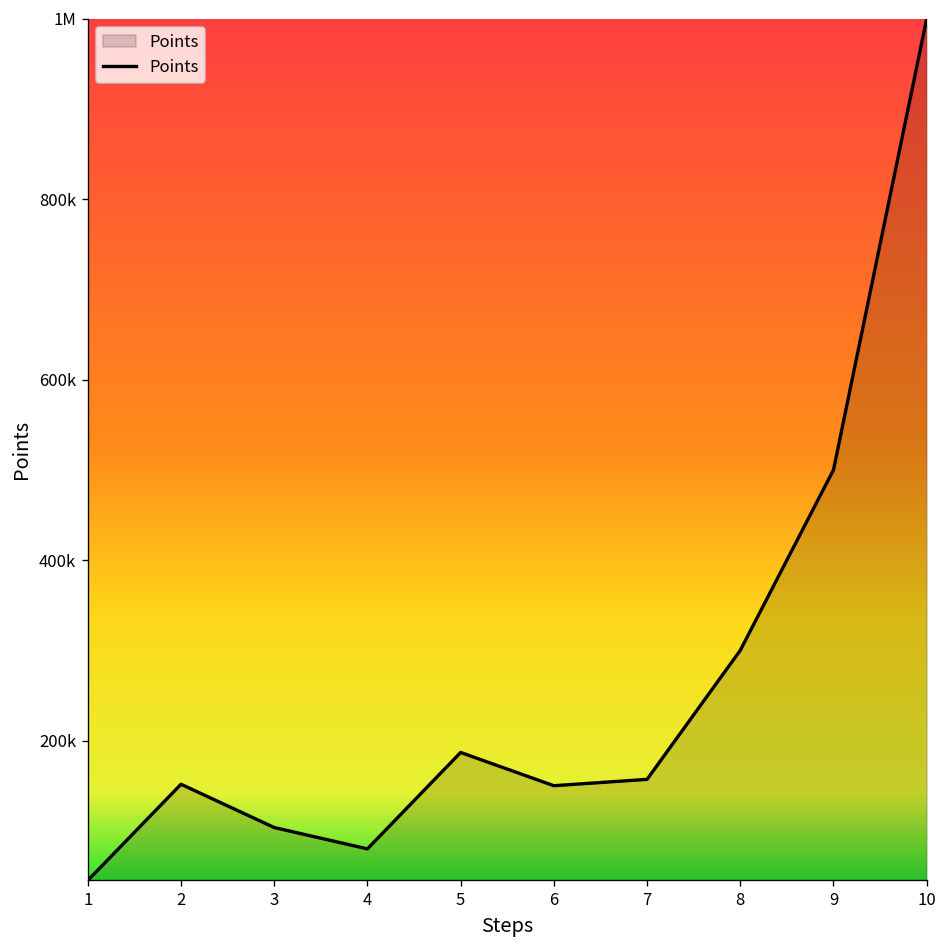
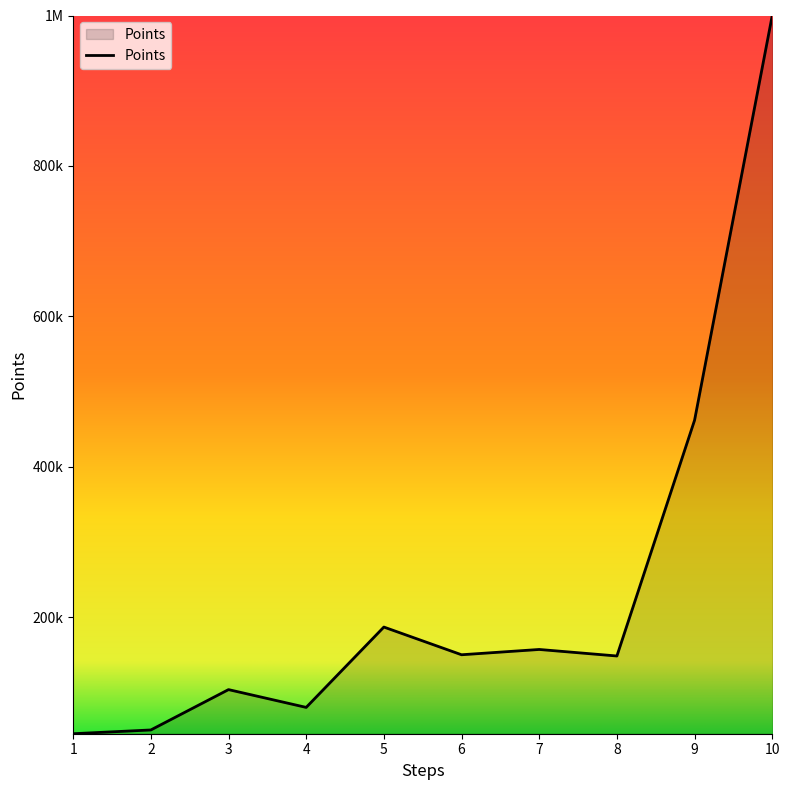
  {
    "1": 50000,
-   "2": 150000,
+   "2": 50000,
    "3": 100000,
    "4": 80000,
    "5": 190000,
    "6": 150000,
    "7": 160000,
-   "8": 300000,
-   "9": 500000,
+   "8": 150000,
+   "9": 460000,
    "10": 1000000
  }
